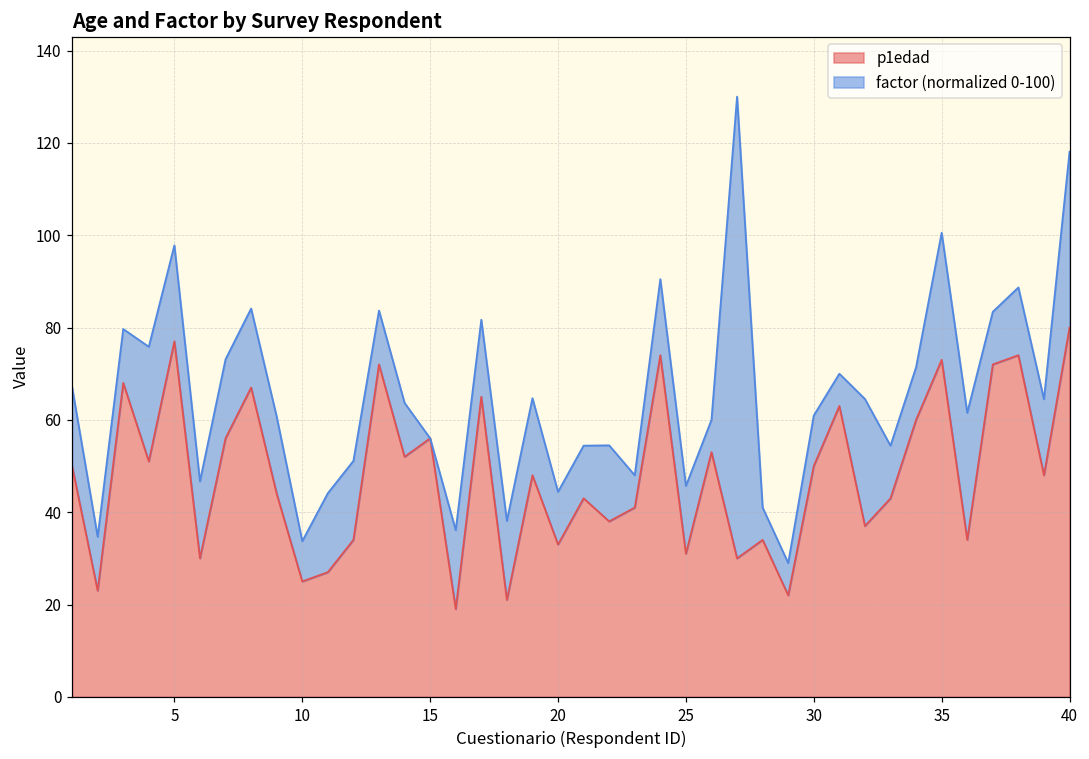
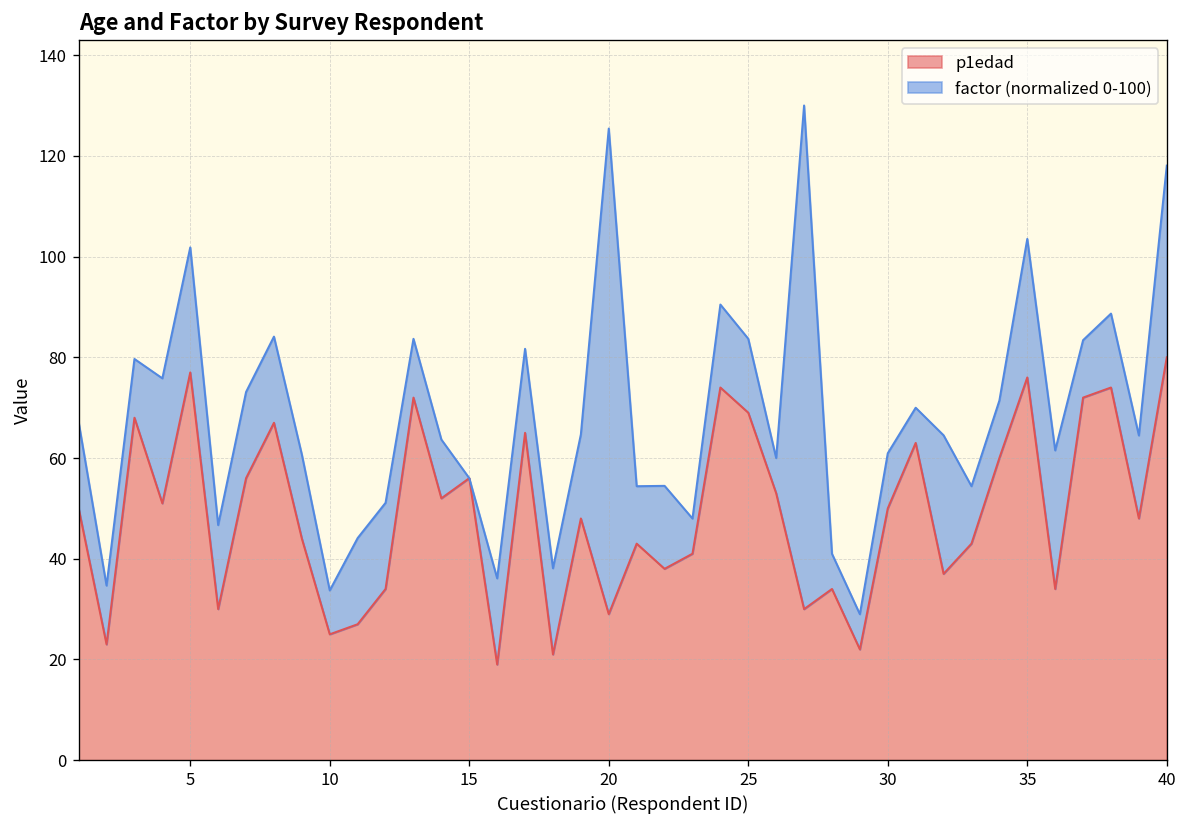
  {
    "p1edad": {
      "5": 77,
      "10": 25,
-     "20": 33,
-     "25": 31,
+     "20": 29,
+     "25": 69,
      "30": 50,
-     "35": 73,
+     "35": 76,
      "40": 80
    },
    "factor (normalized 0-100)": {
-     "5": 21,
+     "5": 25,
      "10": 9,
-     "20": 11,
+     "20": 96,
      "25": 15,
      "30": 11,
      "35": 28,
      "40": 38
    }
  }
